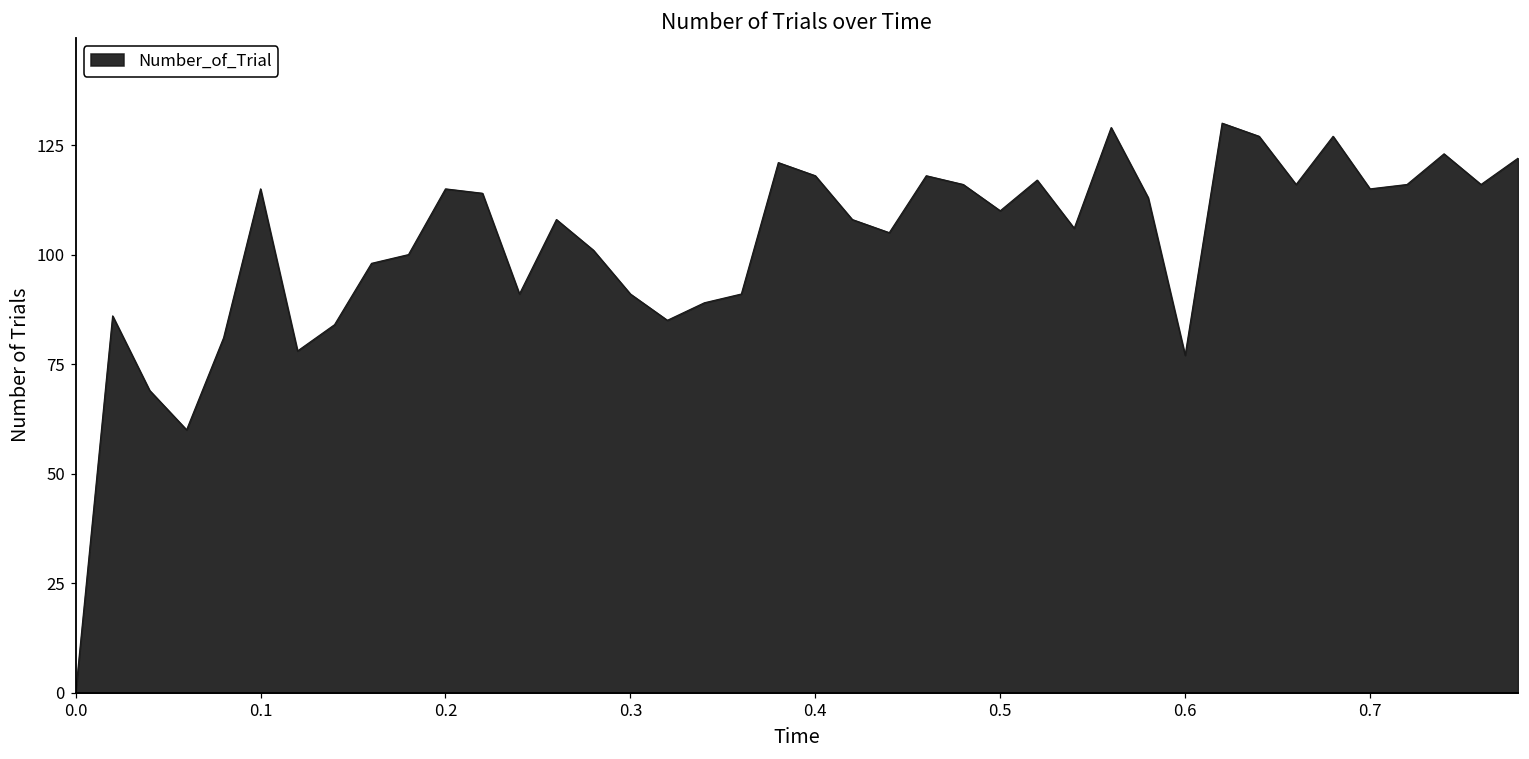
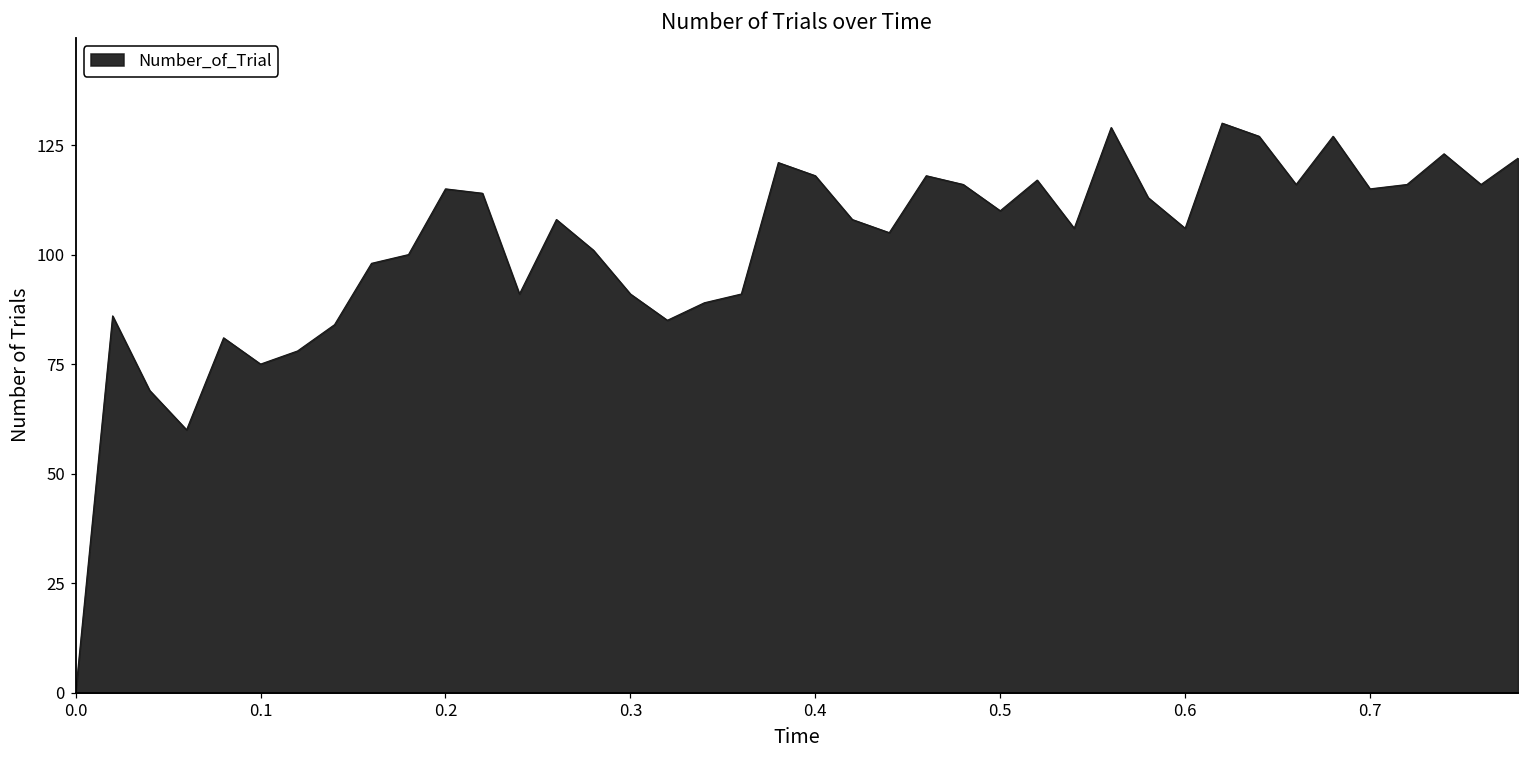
  {
    "0.0": 0,
-   "0.1": 115,
+   "0.1": 75,
    "0.2": 115,
    "0.3": 91,
    "0.4": 118,
    "0.5": 110,
-   "0.6": 77,
+   "0.6": 106,
    "0.7": 115
  }
